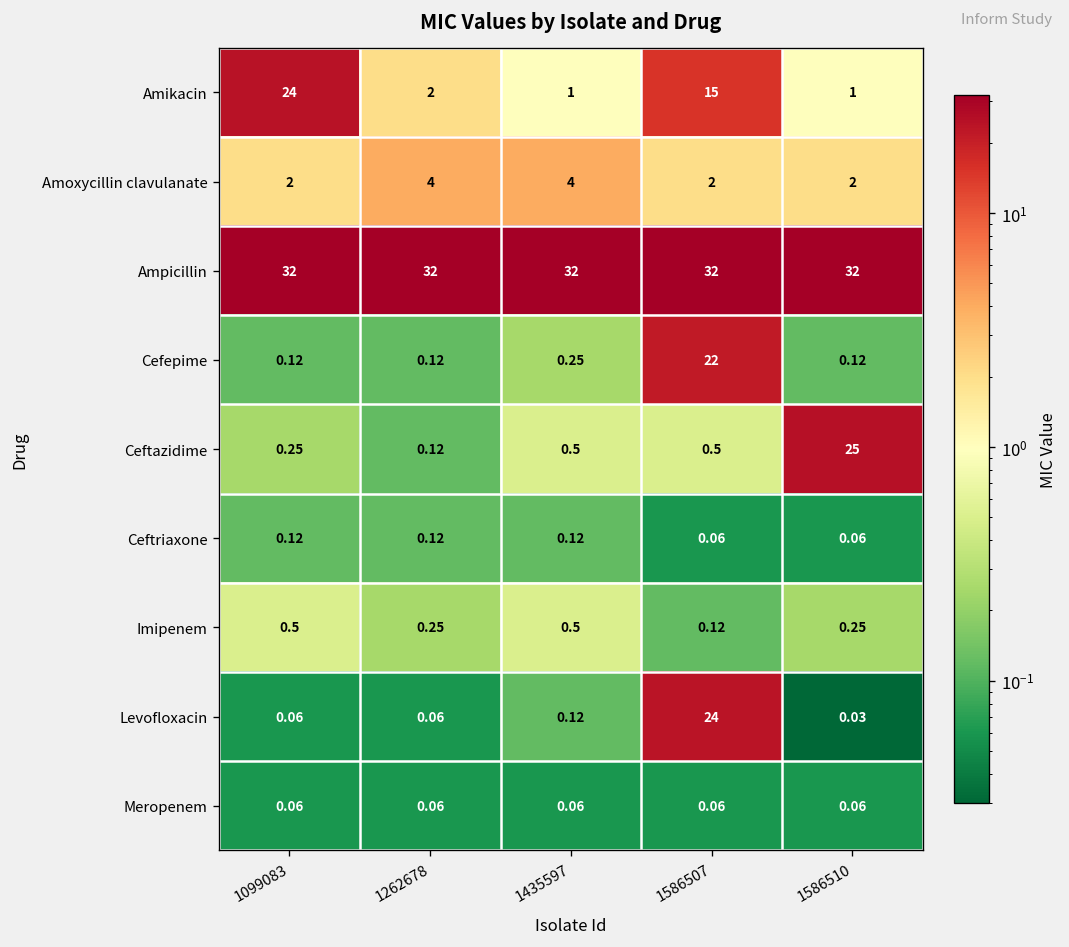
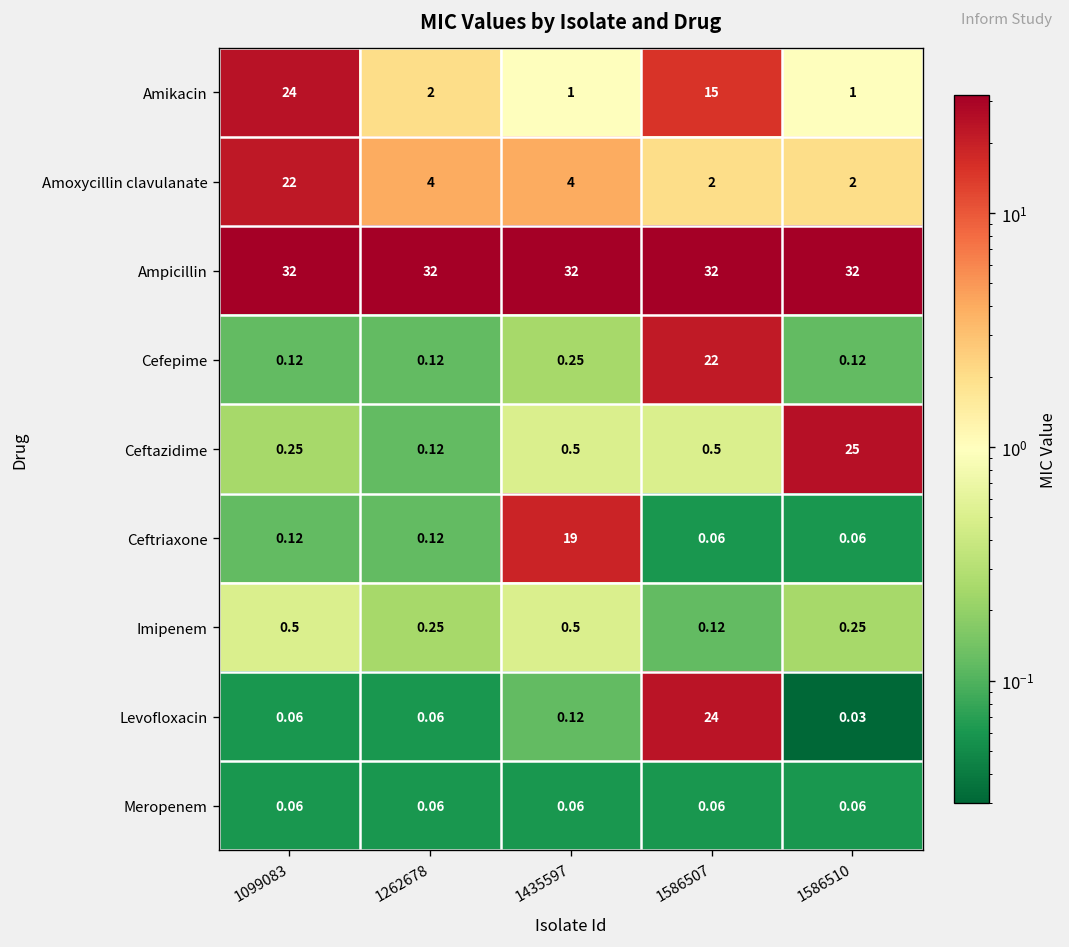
  {
    "Amikacin": {
      "1099083": 24,
      "1262678": 2,
      "1435597": 1,
      "1586507": 15,
      "1586510": 1
    },
    "Amoxycillin clavulanate": {
-     "1099083": 2,
+     "1099083": 22,
      "1262678": 4,
      "1435597": 4,
      "1586507": 2,
      "1586510": 2
    },
    "Ampicillin": {
      "1099083": 32,
      "1262678": 32,
      "1435597": 32,
      "1586507": 32,
      "1586510": 32
    },
    "Cefepime": {
      "1099083": 0.12,
      "1262678": 0.12,
      "1435597": 0.25,
      "1586507": 22,
      "1586510": 0.12
    },
    "Ceftazidime": {
      "1099083": 0.25,
      "1262678": 0.12,
      "1435597": 0.5,
      "1586507": 0.5,
      "1586510": 25
    },
    "Ceftriaxone": {
      "1099083": 0.12,
      "1262678": 0.12,
-     "1435597": 0.12,
+     "1435597": 19,
      "1586507": 0.06,
      "1586510": 0.06
    },
    "Imipenem": {
      "1099083": 0.5,
      "1262678": 0.25,
      "1435597": 0.5,
      "1586507": 0.12,
      "1586510": 0.25
    },
    "Levofloxacin": {
      "1099083": 0.06,
      "1262678": 0.06,
      "1435597": 0.12,
      "1586507": 24,
      "1586510": 0.03
    },
    "Meropenem": {
      "1099083": 0.06,
      "1262678": 0.06,
      "1435597": 0.06,
      "1586507": 0.06,
      "1586510": 0.06
    }
  }
